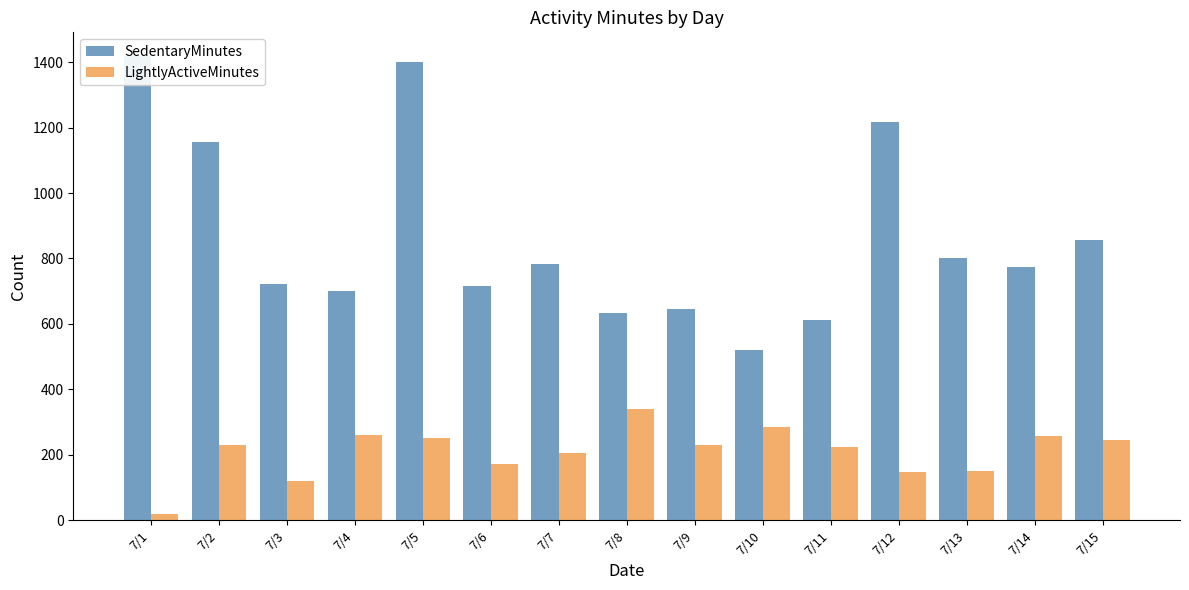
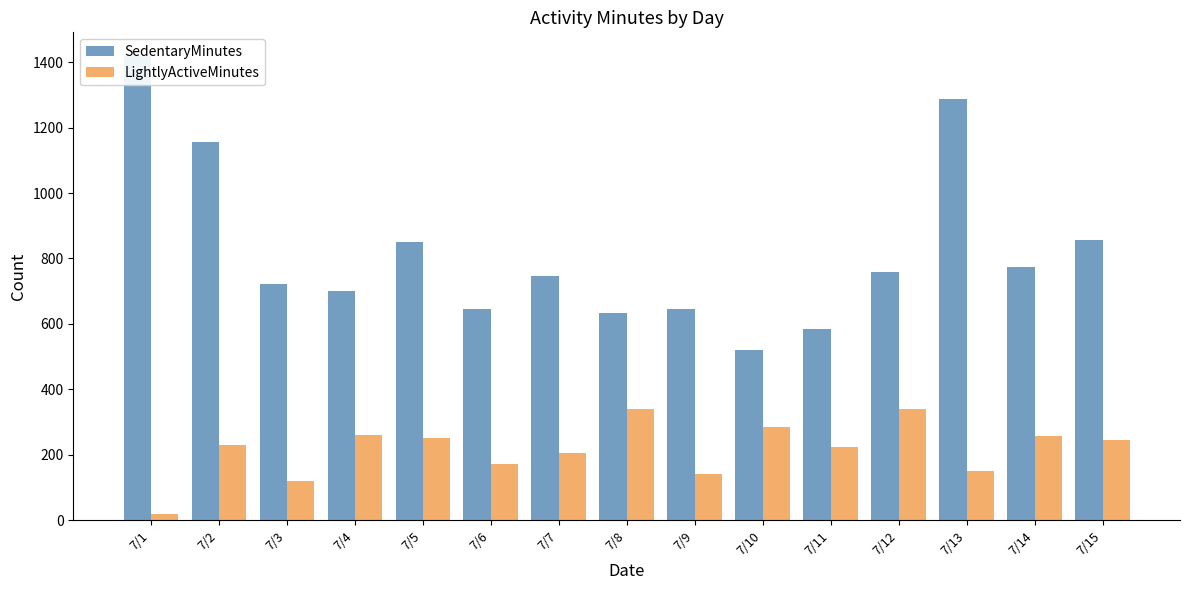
  {
    "SedentaryMinutes": {
      "7/2": 1160,
      "7/3": 720,
      "7/4": 700,
-     "7/5": 1400,
-     "7/6": 720,
-     "7/7": 780,
+     "7/5": 850,
+     "7/6": 650,
+     "7/7": 750,
      "7/8": 630,
      "7/9": 650,
      "7/10": 520,
-     "7/11": 610,
-     "7/12": 1220,
-     "7/13": 800,
+     "7/11": 580,
+     "7/12": 760,
+     "7/13": 1290,
      "7/14": 780,
      "7/15": 860
    },
    "LightlyActiveMinutes": {
      "7/1": 20,
      "7/2": 230,
      "7/3": 120,
      "7/4": 260,
      "7/5": 250,
      "7/6": 170,
      "7/7": 210,
      "7/8": 340,
-     "7/9": 230,
+     "7/9": 140,
      "7/10": 280,
      "7/11": 230,
-     "7/12": 150,
+     "7/12": 340,
      "7/13": 150,
      "7/14": 260,
      "7/15": 250
    }
  }
